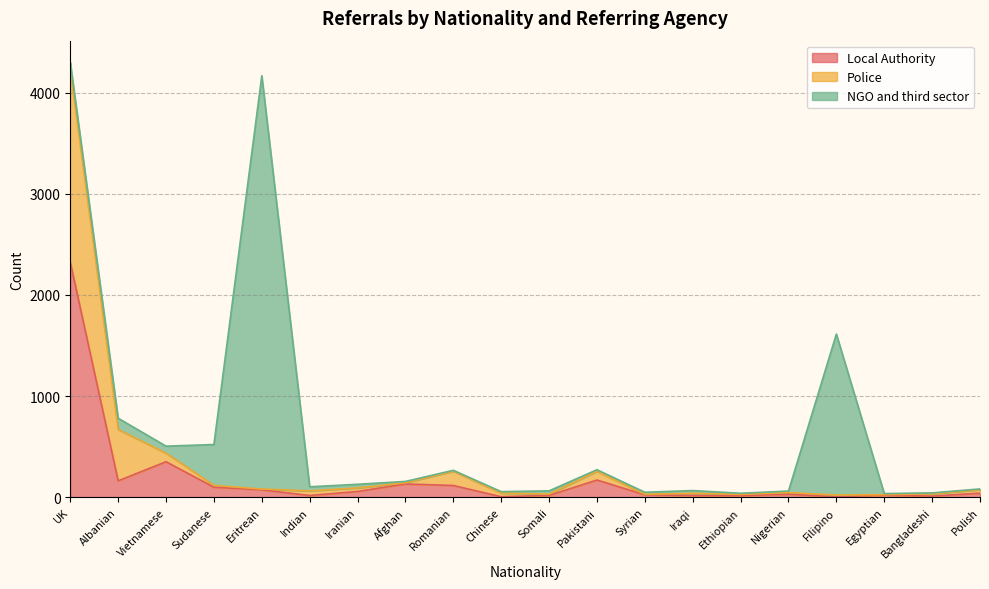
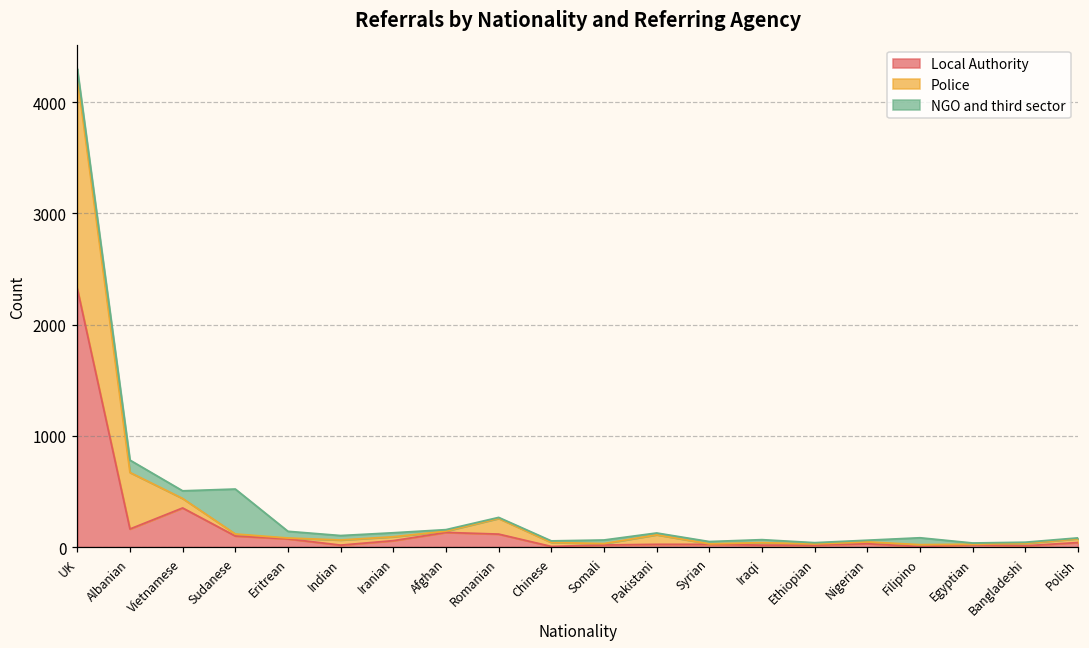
  {
    "Local Authority": {
      "UK": 2320,
      "Albanian": 160,
      "Vietnamese": 350,
      "Indian": 20,
      "Iranian": 60,
      "Romanian": 120,
      "Chinese": 10,
-     "Pakistani": 170,
+     "Pakistani": 20,
      "Polish": 40
    },
    "Police": {
      "UK": 1900,
      "Albanian": 510,
      "Vietnamese": 90,
      "Indian": 50,
      "Iranian": 40
    },
    "NGO and third sector": {
      "UK": 80,
      "Albanian": 110,
      "Vietnamese": 70,
      "Sudanese": 400,
-     "Eritrean": 4090,
+     "Eritrean": 60,
      "Indian": 40,
      "Iranian": 40,
      "Somali": 30,
      "Iraqi": 30,
-     "Filipino": 1590
+     "Filipino": 60
    }
  }
